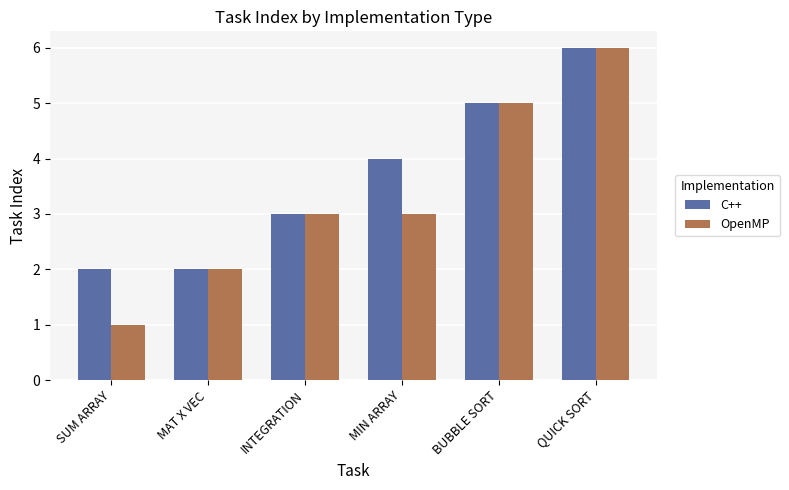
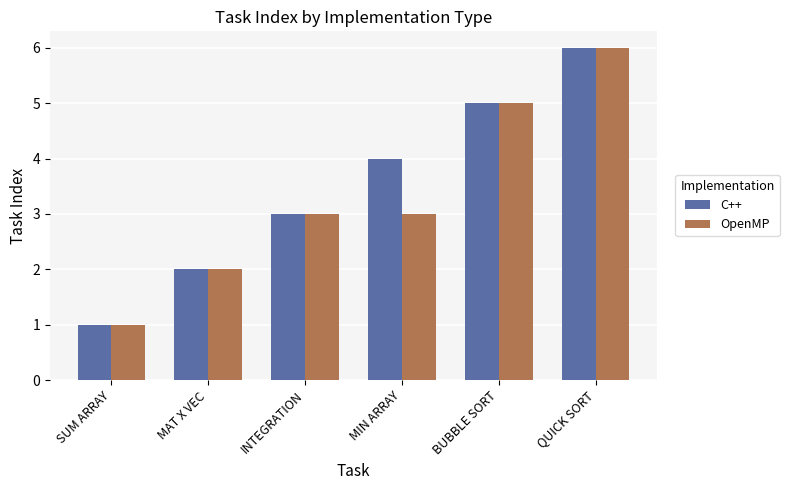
  {
    "C++": {
-     "SUM ARRAY": 2,
+     "SUM ARRAY": 1,
      "MAT X VEC": 2,
      "INTEGRATION": 3,
      "MIN ARRAY": 4,
      "BUBBLE SORT": 5,
      "QUICK SORT": 6
    },
    "OpenMP": {
      "SUM ARRAY": 1,
      "MAT X VEC": 2,
      "INTEGRATION": 3,
      "MIN ARRAY": 3,
      "BUBBLE SORT": 5,
      "QUICK SORT": 6
    }
  }
